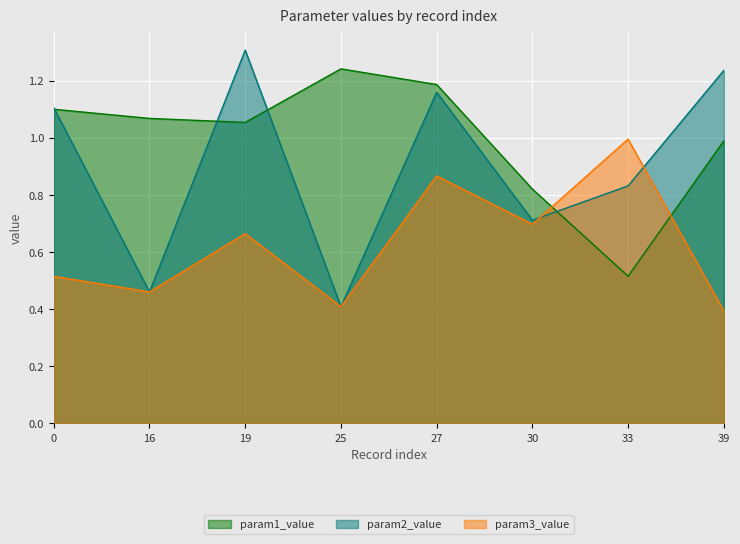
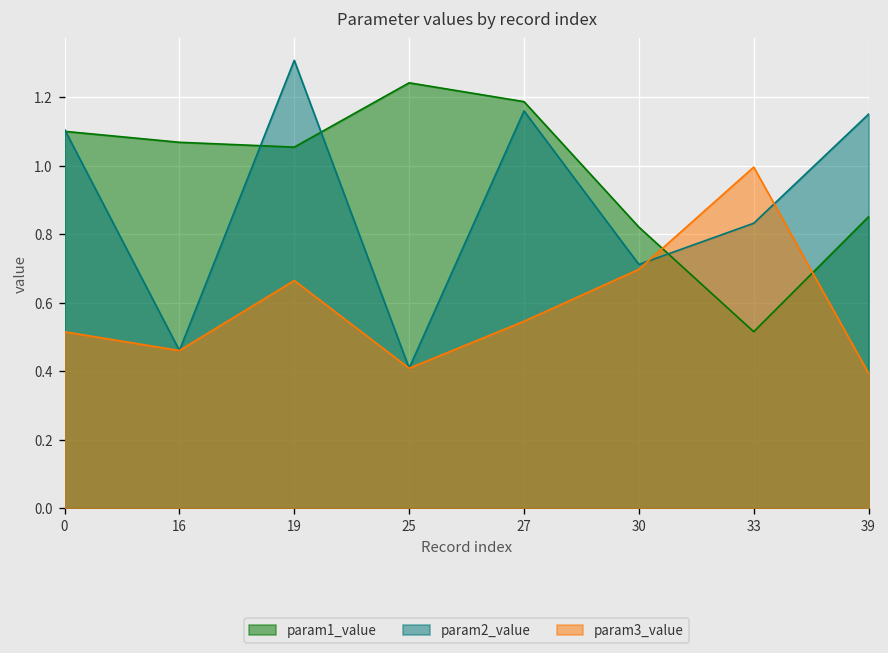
  {
    "param1_value": {
      "16": 1.07,
      "19": 1.05,
      "25": 1.24,
      "27": 1.19,
      "30": 0.82,
      "33": 0.52,
-     "39": 0.99
+     "39": 0.85
    },
    "param2_value": {
      "19": 1.31,
      "27": 1.16,
      "30": 0.71,
      "33": 0.83,
-     "39": 1.24
+     "39": 1.15
    },
    "param3_value": {
      "0": 0.51,
      "19": 0.66,
-     "27": 0.87,
+     "27": 0.55,
      "30": 0.70,
      "33": 1.00,
      "39": 0.39
    }
  }
